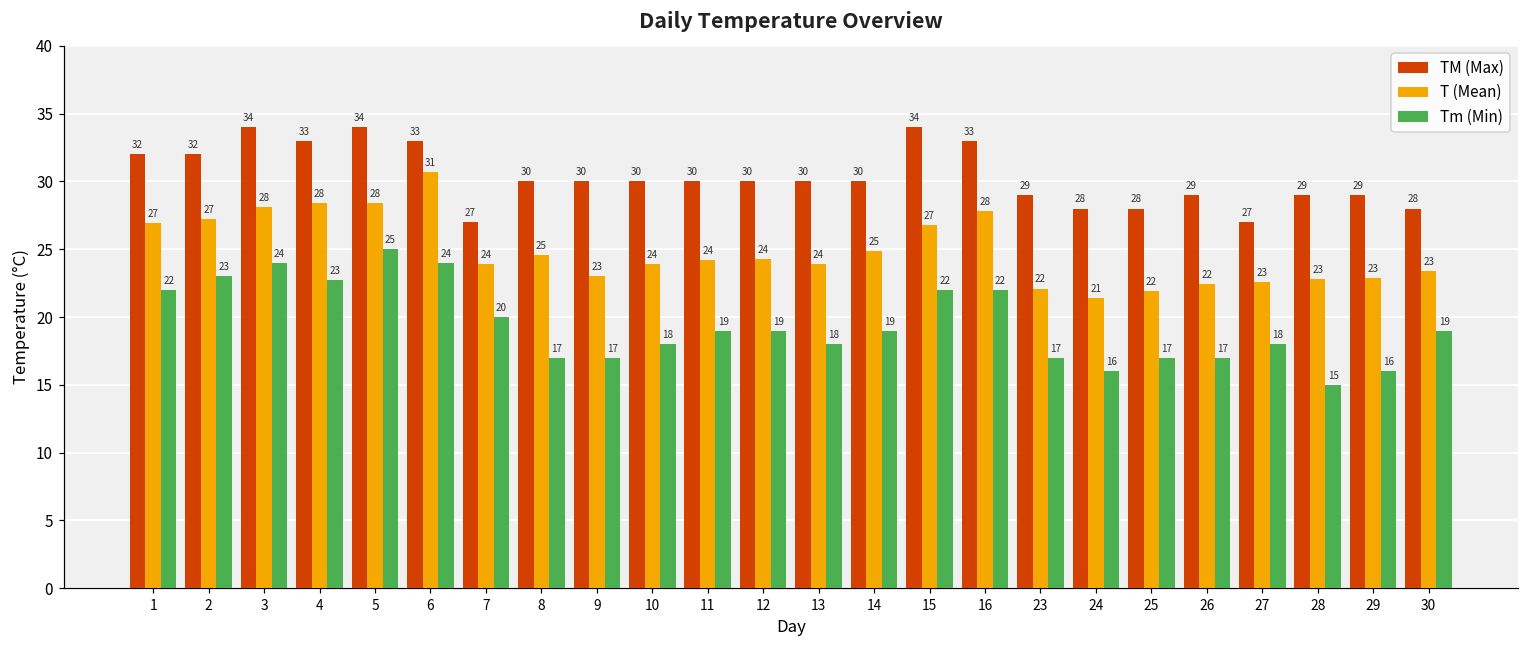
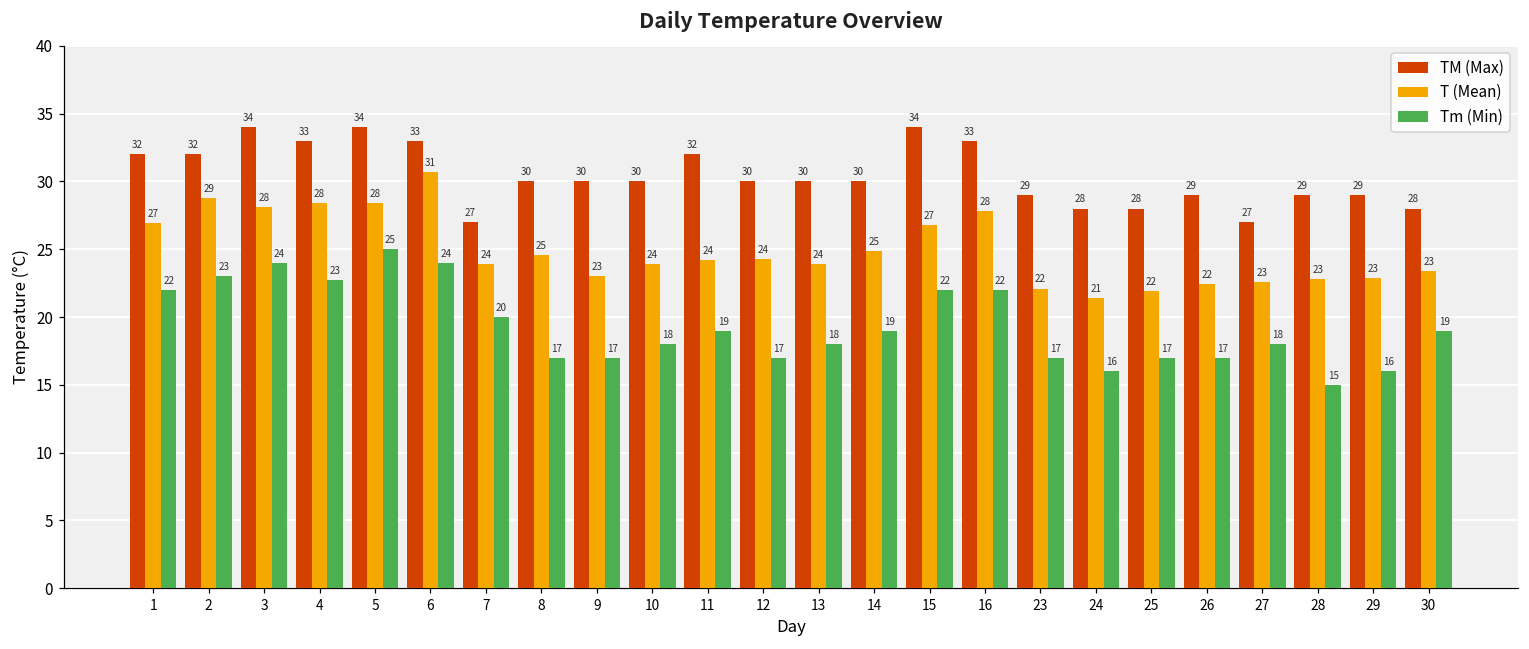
  {
    "TM (Max)": {
      "1": 32,
      "2": 32,
      "3": 34,
      "4": 33,
      "5": 34,
      "6": 33,
      "7": 27,
      "8": 30,
      "9": 30,
      "10": 30,
-     "11": 30,
+     "11": 32,
      "12": 30,
      "13": 30,
      "14": 30,
      "15": 34,
      "16": 33,
      "23": 29,
      "24": 28,
      "25": 28,
      "26": 29,
      "27": 27,
      "28": 29,
      "29": 29,
      "30": 28
    },
    "T (Mean)": {
      "1": 27,
-     "2": 27,
+     "2": 29,
      "3": 28,
      "4": 28,
      "5": 28,
      "6": 31,
      "7": 24,
      "8": 25,
      "9": 23,
      "10": 24,
      "11": 24,
      "12": 24,
      "13": 24,
      "14": 25,
      "15": 27,
      "16": 28,
      "23": 22,
      "24": 21,
      "25": 22,
      "26": 22,
      "27": 23,
      "28": 23,
      "29": 23,
      "30": 23
    },
    "Tm (Min)": {
      "1": 22,
      "2": 23,
      "3": 24,
      "4": 23,
      "5": 25,
      "6": 24,
      "7": 20,
      "8": 17,
      "9": 17,
      "10": 18,
      "11": 19,
-     "12": 19,
+     "12": 17,
      "13": 18,
      "14": 19,
      "15": 22,
      "16": 22,
      "23": 17,
      "24": 16,
      "25": 17,
      "26": 17,
      "27": 18,
      "28": 15,
      "29": 16,
      "30": 19
    }
  }
